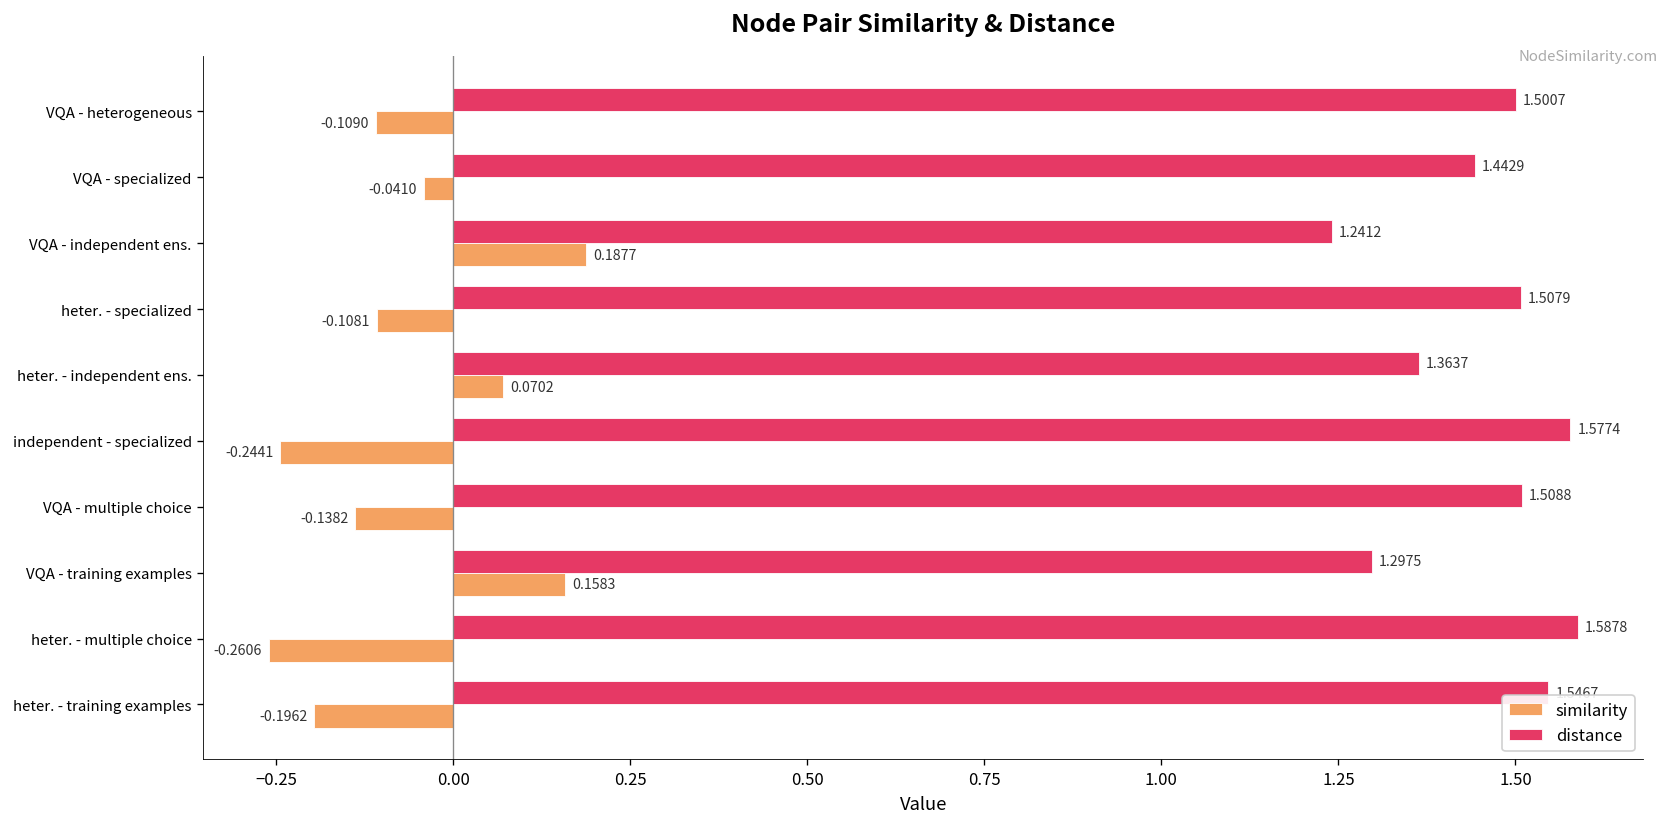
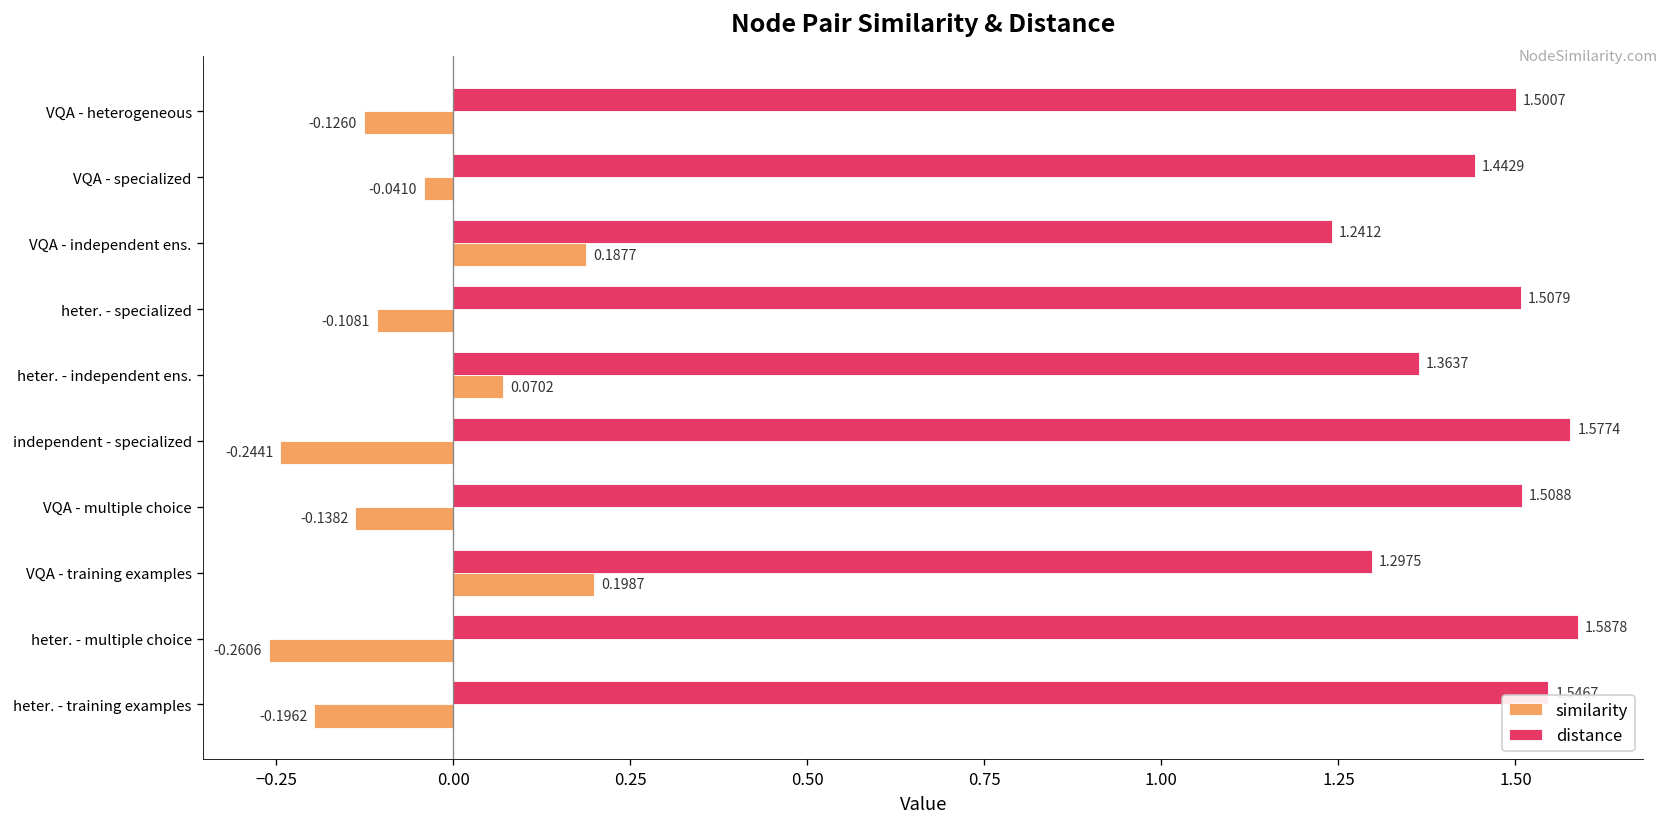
  {
    "similarity": {
-     "VQA - heterogeneous": -0.1090,
+     "VQA - heterogeneous": -0.1260,
      "VQA - specialized": -0.0410,
      "VQA - independent ens.": 0.1877,
      "heter. - specialized": -0.1081,
      "heter. - independent ens.": 0.0702,
      "independent - specialized": -0.2441,
      "VQA - multiple choice": -0.1382,
-     "VQA - training examples": 0.1583,
+     "VQA - training examples": 0.1987,
      "heter. - multiple choice": -0.2606,
      "heter. - training examples": -0.1962
    },
    "distance": {
      "VQA - heterogeneous": 1.5007,
      "VQA - specialized": 1.4429,
      "VQA - independent ens.": 1.2412,
      "heter. - specialized": 1.5079,
      "heter. - independent ens.": 1.3637,
      "independent - specialized": 1.5774,
      "VQA - multiple choice": 1.5088,
      "VQA - training examples": 1.2975,
      "heter. - multiple choice": 1.5878
    }
  }
